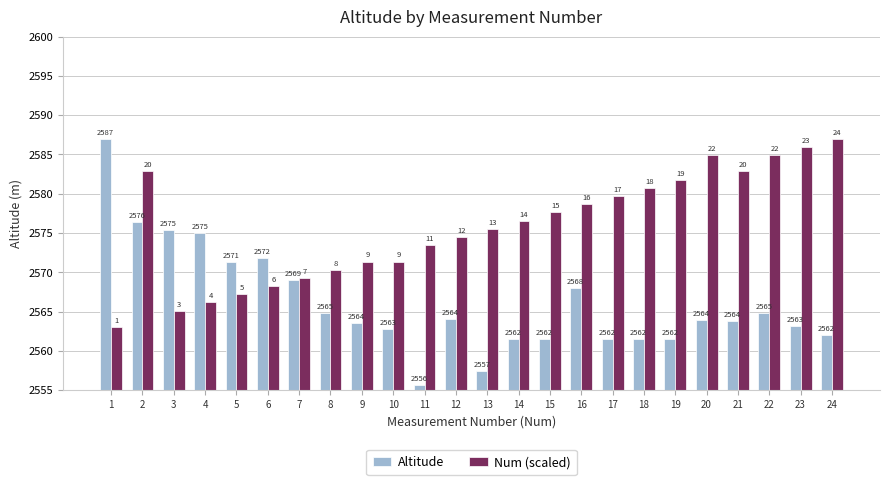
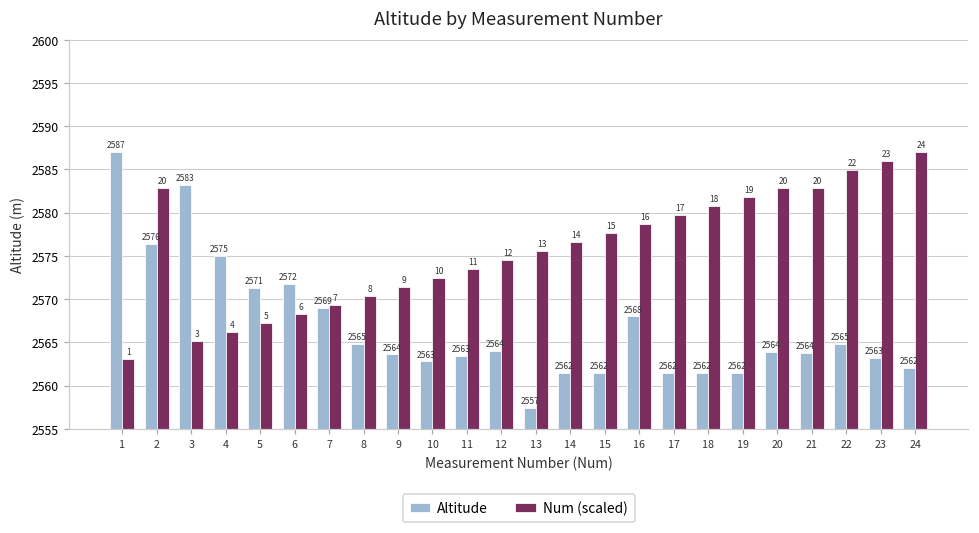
  {
    "Altitude": {
      "1": 2587,
      "2": 2576,
-     "3": 2575,
+     "3": 2583,
      "4": 2575,
      "5": 2571,
      "6": 2572,
      "7": 2569,
      "8": 2565,
      "9": 2564,
      "10": 2563,
-     "11": 2556,
+     "11": 2563,
      "12": 2564,
      "13": 2557,
      "14": 2562,
      "15": 2562,
      "16": 2568,
      "17": 2562,
      "18": 2562,
      "19": 2562,
      "20": 2564,
      "21": 2564,
      "22": 2565,
      "23": 2563,
      "24": 2562
    },
    "Num (scaled)": {
      "7": 2569,
-     "10": 9,
-     "20": 22
+     "10": 10,
+     "20": 20
    }
  }
